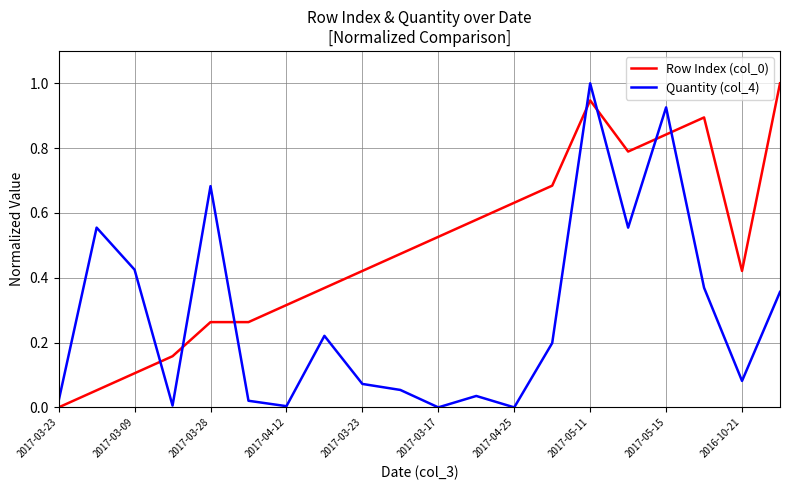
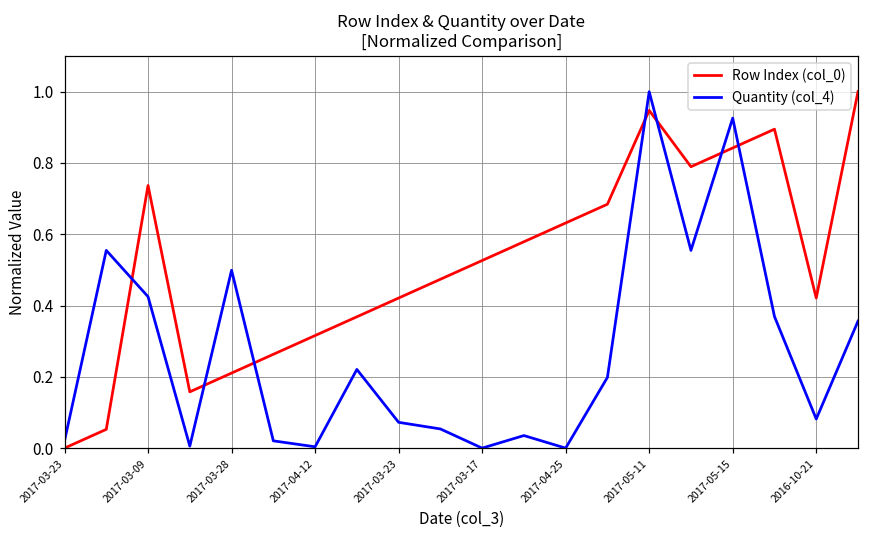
  {
    "Row Index (col_0)": {
-     "2017-03-09": 0.11,
-     "2017-03-28": 0.26,
+     "2017-03-09": 0.74,
+     "2017-03-28": 0.21,
      "2017-03-17": 0.53,
      "2017-05-11": 0.95,
      "2016-10-21": 0.42
    },
    "Quantity (col_4)": {
      "2017-03-09": 0.42,
-     "2017-03-28": 0.68,
+     "2017-03-28": 0.50,
      "2017-03-17": 0.00,
      "2017-05-11": 1.00,
      "2016-10-21": 0.08
    }
  }
